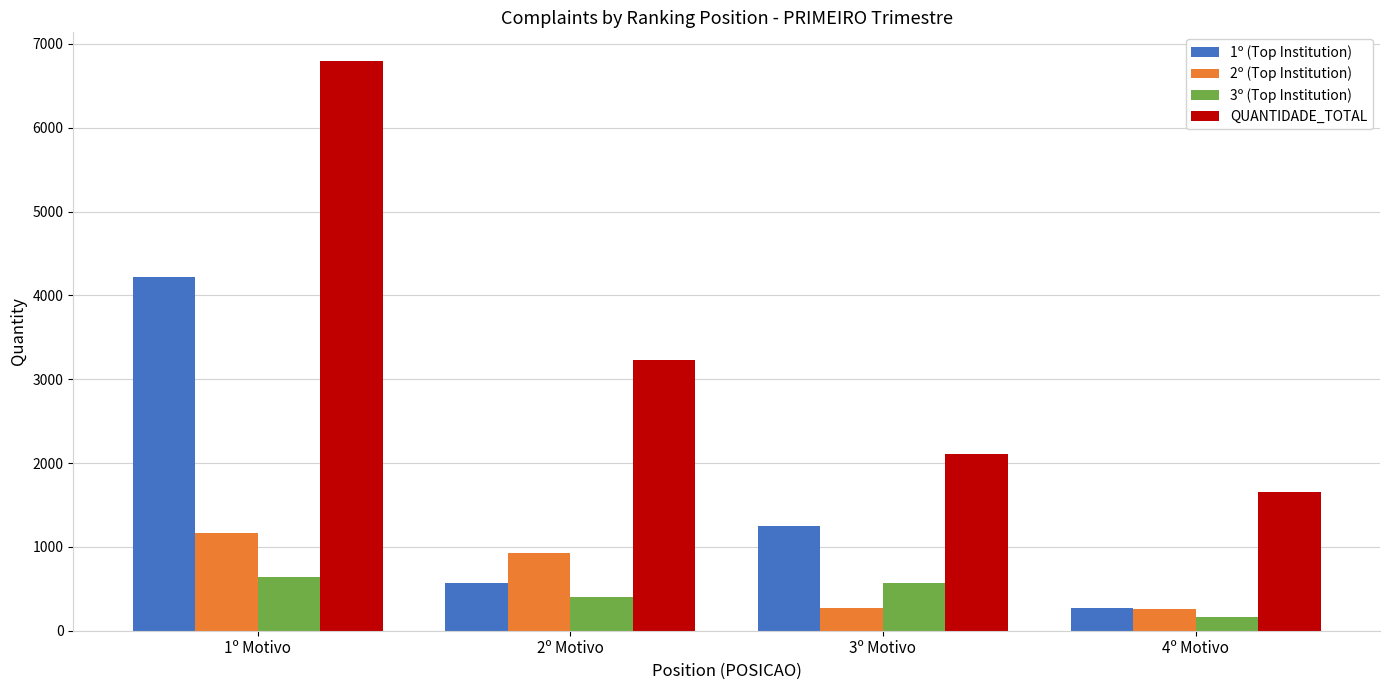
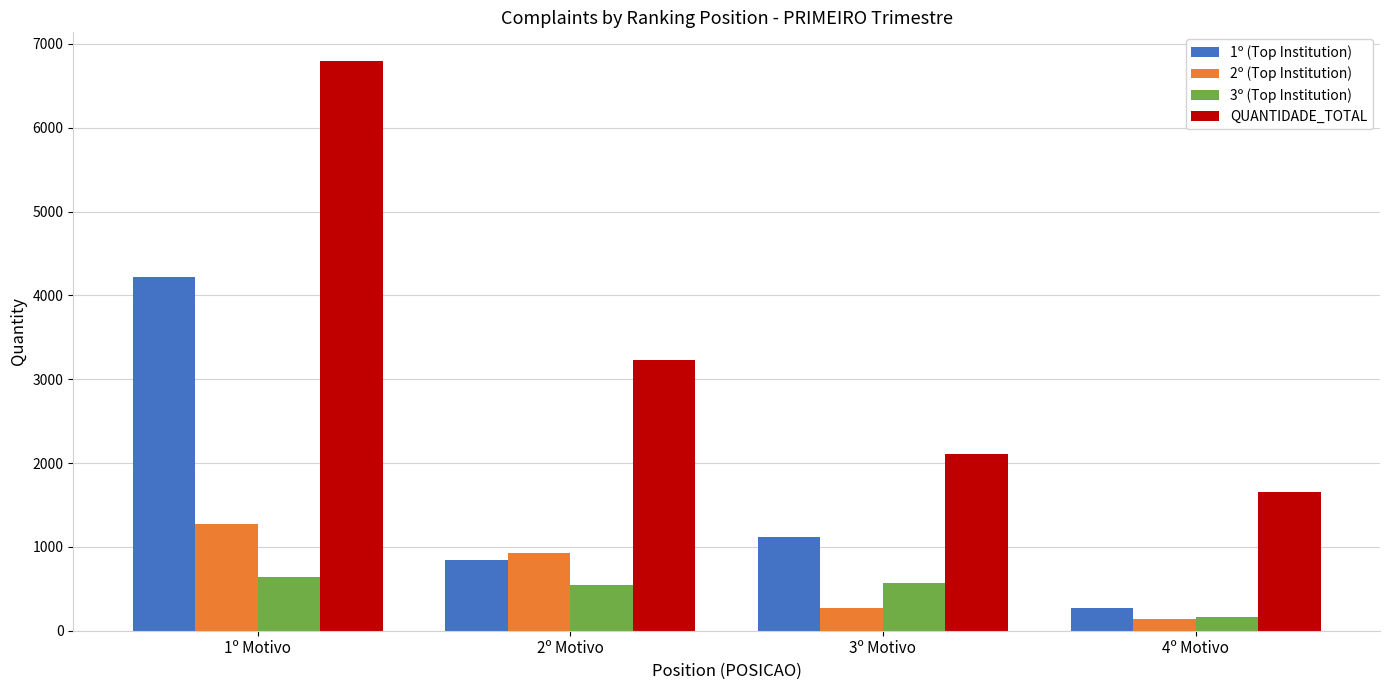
  {
    "1º (Top Institution)": {
      "1º Motivo": 4200,
-     "2º Motivo": 600,
-     "3º Motivo": 1300,
+     "2º Motivo": 800,
+     "3º Motivo": 1100,
      "4º Motivo": 300
    },
    "2º (Top Institution)": {
-     "1º Motivo": 1200,
+     "1º Motivo": 1300,
      "2º Motivo": 900,
      "3º Motivo": 300,
-     "4º Motivo": 300
+     "4º Motivo": 100
    },
    "3º (Top Institution)": {
      "1º Motivo": 600,
-     "2º Motivo": 400,
+     "2º Motivo": 500,
      "3º Motivo": 600,
      "4º Motivo": 200
    },
    "QUANTIDADE_TOTAL": {
      "1º Motivo": 6800,
      "2º Motivo": 3200,
      "3º Motivo": 2100,
      "4º Motivo": 1700
    }
  }
